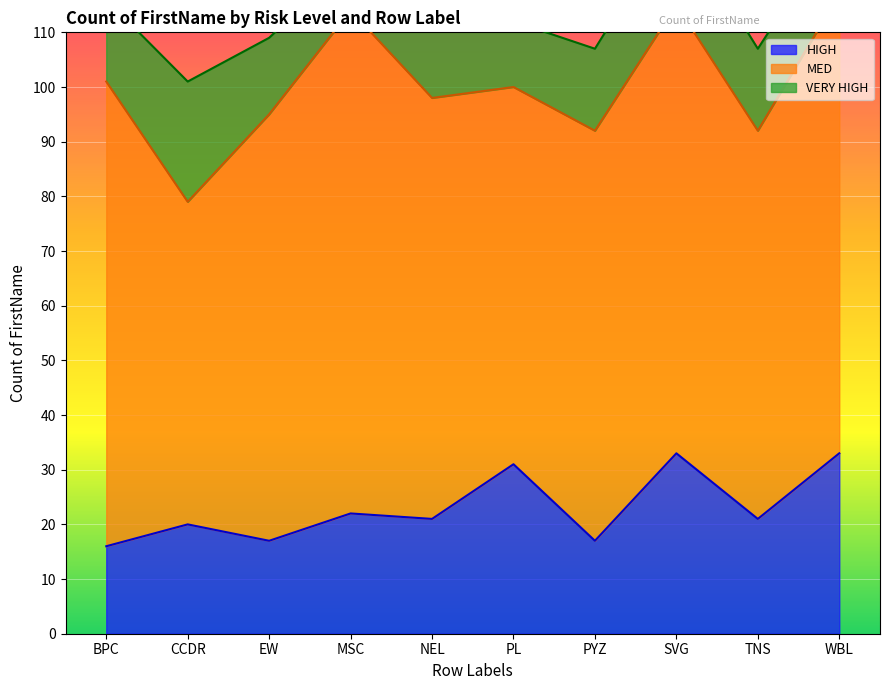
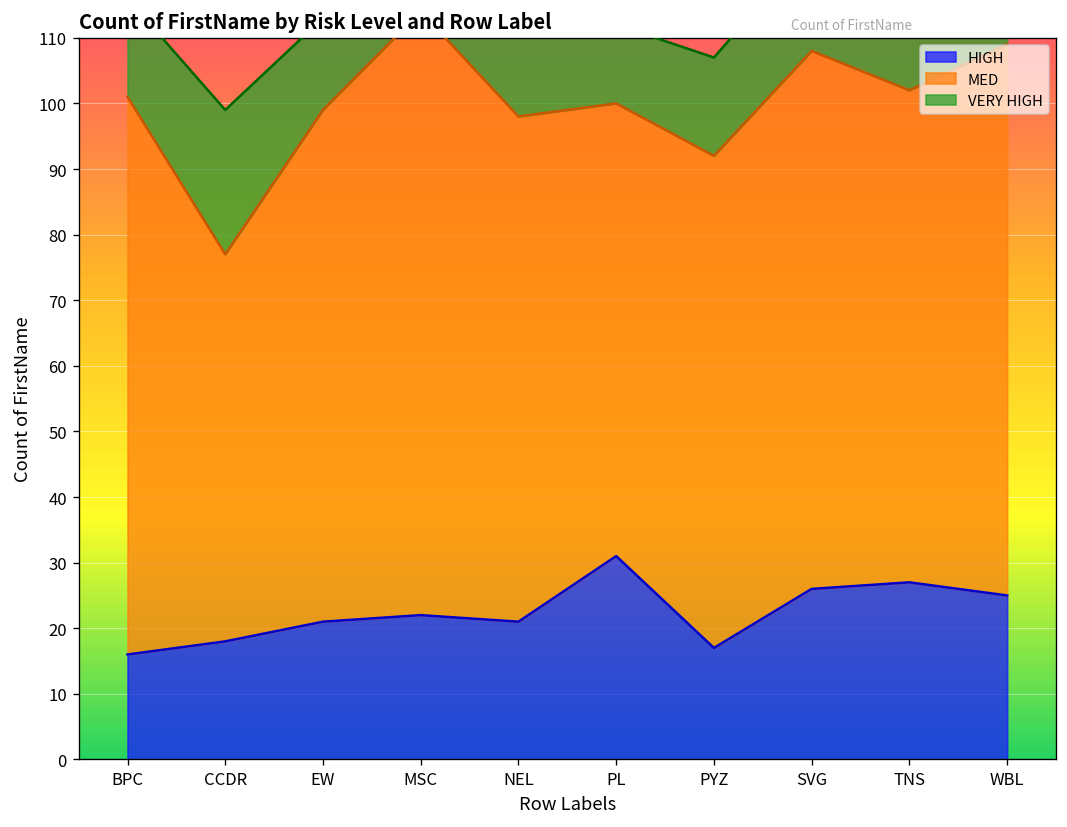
  {
    "HIGH": {
      "BPC": 16,
-     "CCDR": 20,
-     "EW": 17,
+     "CCDR": 18,
+     "EW": 21,
      "MSC": 22,
      "NEL": 21,
      "PL": 31,
      "PYZ": 17,
-     "SVG": 33,
-     "TNS": 21,
-     "WBL": 33
+     "SVG": 26,
+     "TNS": 27,
+     "WBL": 25
    },
    "MED": {
      "BPC": 85,
      "CCDR": 59,
      "EW": 78,
      "NEL": 77,
      "PL": 69,
      "PYZ": 75,
-     "TNS": 71
+     "TNS": 75
    },
    "VERY HIGH": {
      "CCDR": 22,
      "PYZ": 15
    }
  }
